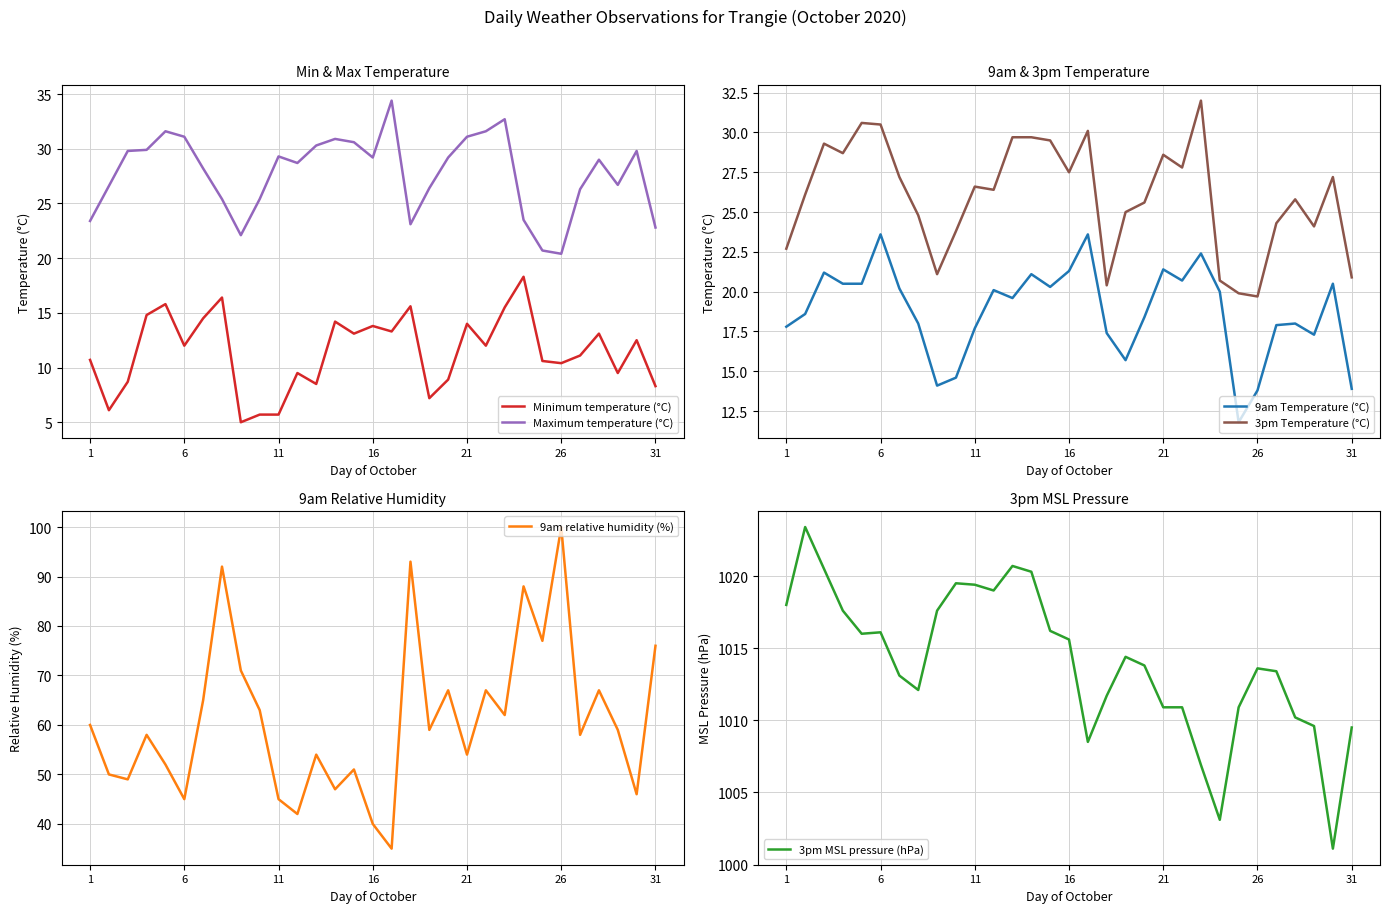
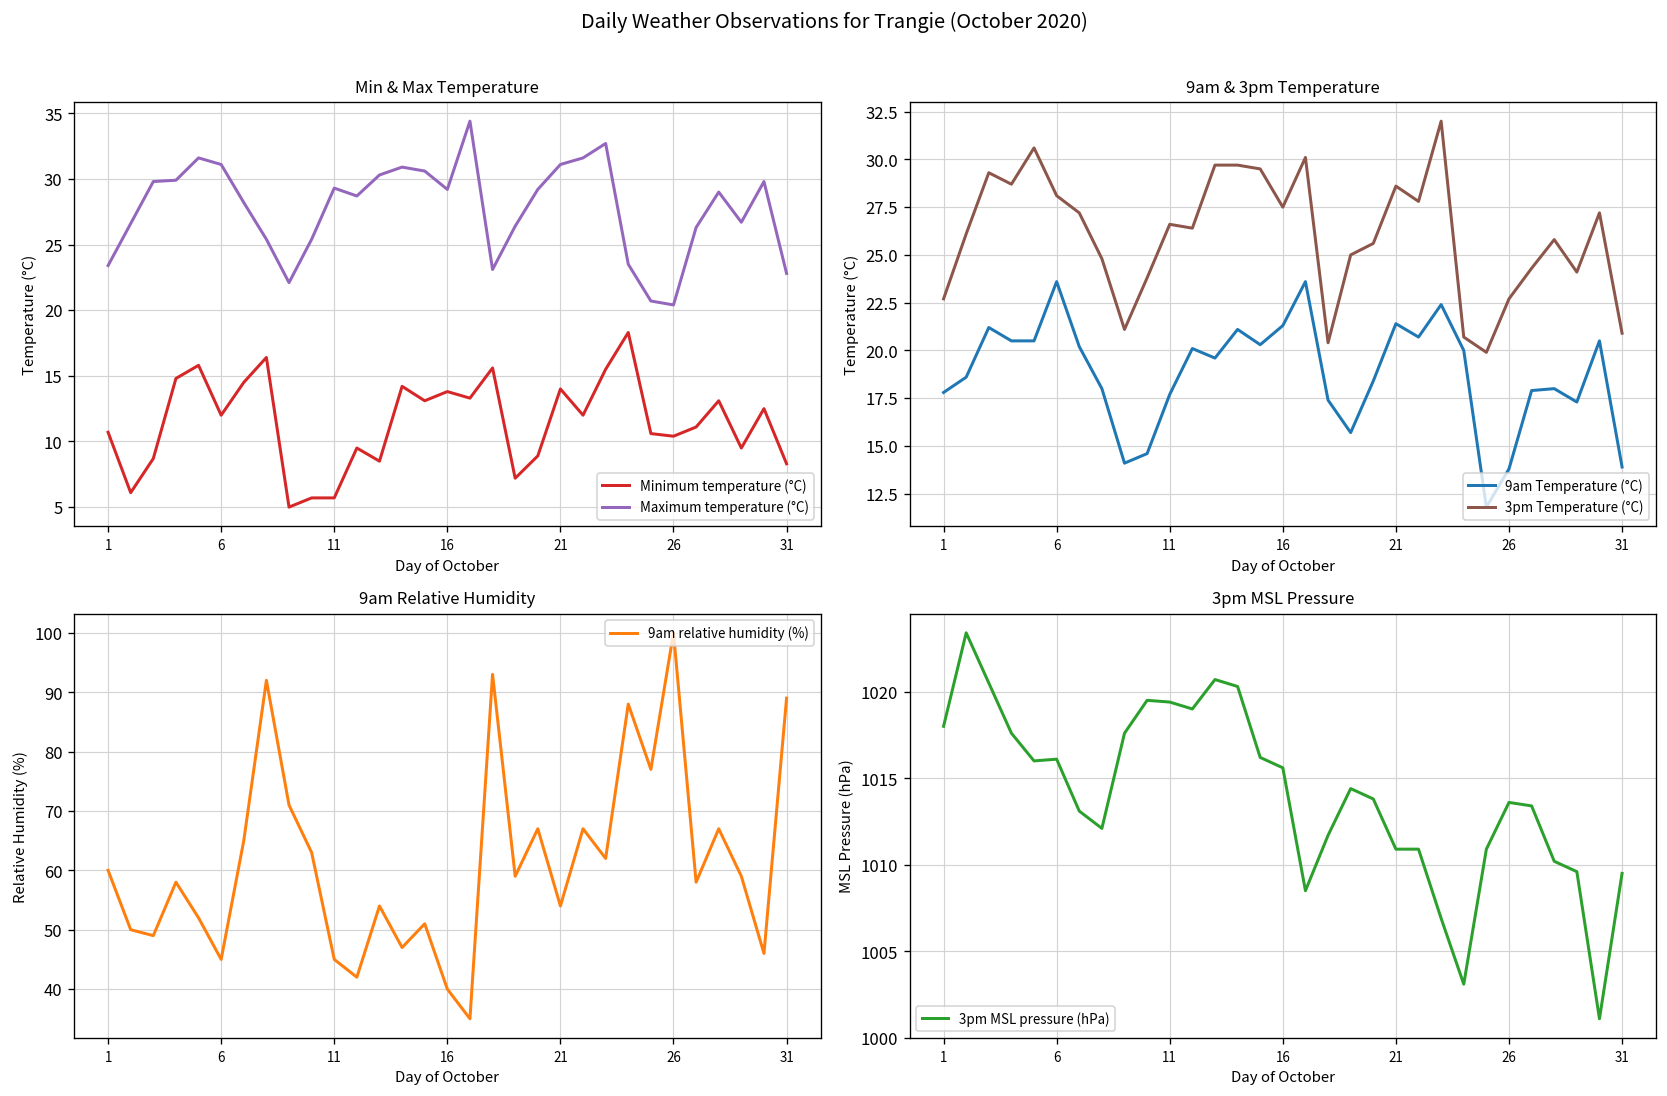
  {
    "Min & Max Temperature": {
      "Minimum temperature (°C)": {
        "1": 10.7,
        "6": 12.0,
        "11": 5.7,
        "16": 13.8,
        "21": 14.0,
        "26": 10.4,
        "31": 8.3
      },
      "Maximum temperature (°C)": {
        "1": 23.4,
        "6": 31.1,
        "11": 29.3,
        "16": 29.2,
        "21": 31.1,
        "26": 20.4,
        "31": 22.8
      }
    },
    "9am & 3pm Temperature": {
      "9am Temperature (°C)": {
        "1": 17.8,
        "6": 23.6,
        "11": 17.7,
        "16": 21.3,
        "21": 21.4,
        "26": 13.8,
        "31": 13.9
      },
      "3pm Temperature (°C)": {
        "1": 22.7,
-       "6": 30.5,
+       "6": 28.1,
        "11": 26.6,
        "16": 27.5,
        "21": 28.6,
-       "26": 19.7,
+       "26": 22.7,
        "31": 20.9
      }
    },
    "9am Relative Humidity": {
      "1": 60,
      "6": 45,
      "11": 45,
      "16": 40,
      "21": 54,
-     "31": 76
+     "31": 89
    },
    "3pm MSL Pressure": {
      "1": 1018.0,
      "6": 1016.1,
      "11": 1019.4,
      "16": 1015.6,
      "21": 1010.9,
      "26": 1013.6,
      "31": 1009.5
    }
  }
